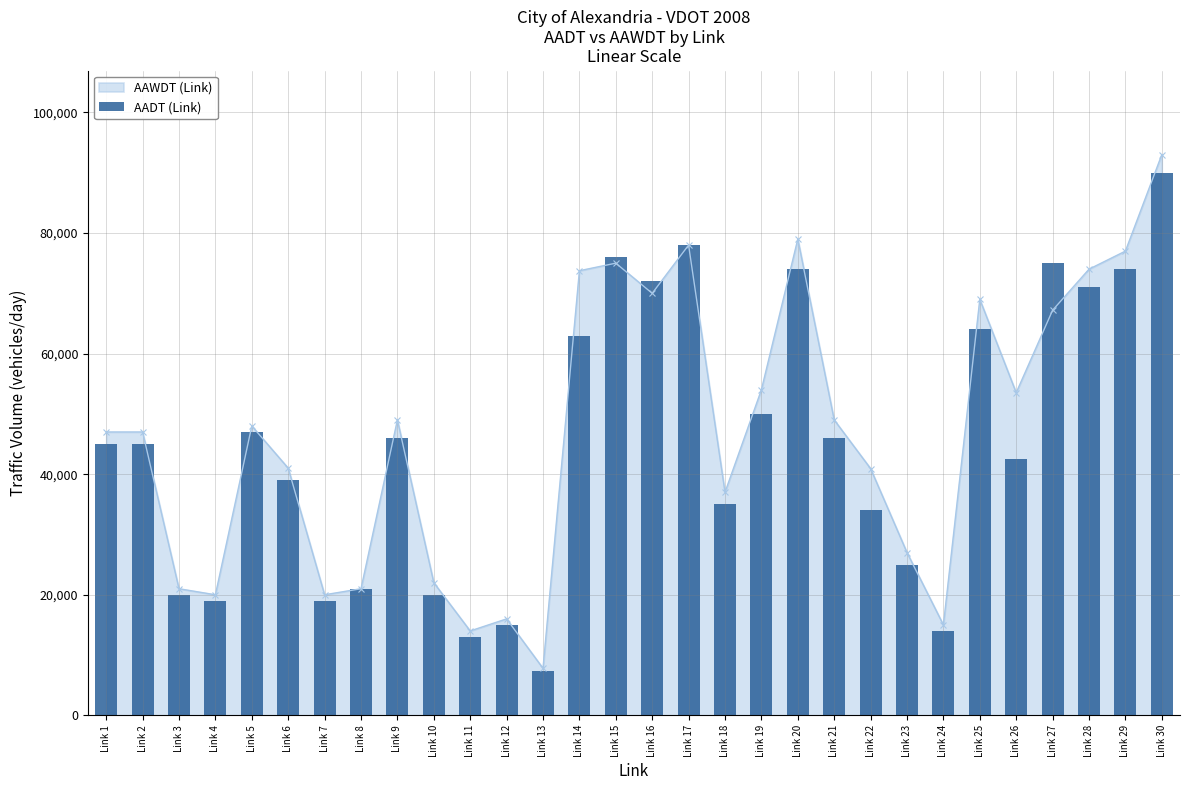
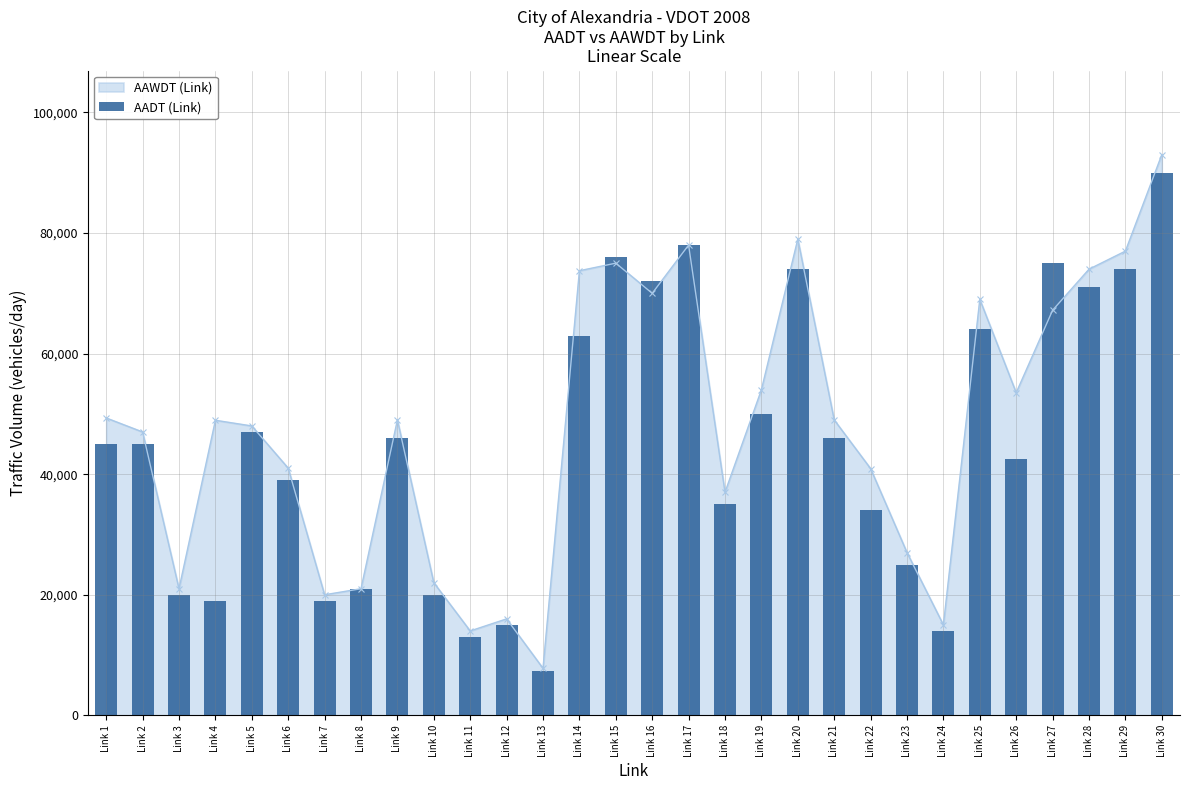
  {
    "AAWDT (Link)": {
-     "Link 1": "47,000",
+     "Link 1": "49,000",
      "Link 2": "47,000",
      "Link 3": "21,000",
-     "Link 4": "20,000",
+     "Link 4": "49,000",
      "Link 5": "48,000",
      "Link 6": "41,000",
      "Link 7": "20,000",
      "Link 8": "21,000",
      "Link 9": "49,000",
      "Link 10": "22,000",
      "Link 11": "14,000",
      "Link 12": "16,000",
      "Link 13": "8,000",
      "Link 14": "74,000",
      "Link 15": "75,000",
      "Link 16": "70,000",
      "Link 17": "78,000",
      "Link 18": "37,000",
      "Link 19": "54,000",
      "Link 20": "79,000",
      "Link 21": "49,000",
      "Link 22": "41,000",
      "Link 23": "27,000",
      "Link 24": "15,000",
      "Link 25": "69,000",
      "Link 26": "54,000",
      "Link 27": "67,000",
      "Link 28": "74,000",
      "Link 29": "77,000",
      "Link 30": "93,000"
    },
    "AADT (Link)": {
      "Link 1": "45,000",
      "Link 2": "45,000",
      "Link 3": "20,000",
      "Link 4": "19,000",
      "Link 5": "47,000",
      "Link 6": "39,000",
      "Link 7": "19,000",
      "Link 8": "21,000",
      "Link 9": "46,000",
      "Link 10": "20,000",
      "Link 11": "13,000",
      "Link 12": "15,000",
      "Link 13": "7,000",
      "Link 14": "63,000",
      "Link 15": "76,000",
      "Link 16": "72,000",
      "Link 17": "78,000",
      "Link 18": "35,000",
      "Link 19": "50,000",
      "Link 20": "74,000",
      "Link 21": "46,000",
      "Link 22": "34,000",
      "Link 23": "25,000",
      "Link 24": "14,000",
      "Link 25": "64,000",
      "Link 26": "43,000",
      "Link 27": "75,000",
      "Link 28": "71,000",
      "Link 29": "74,000",
      "Link 30": "90,000"
    }
  }
